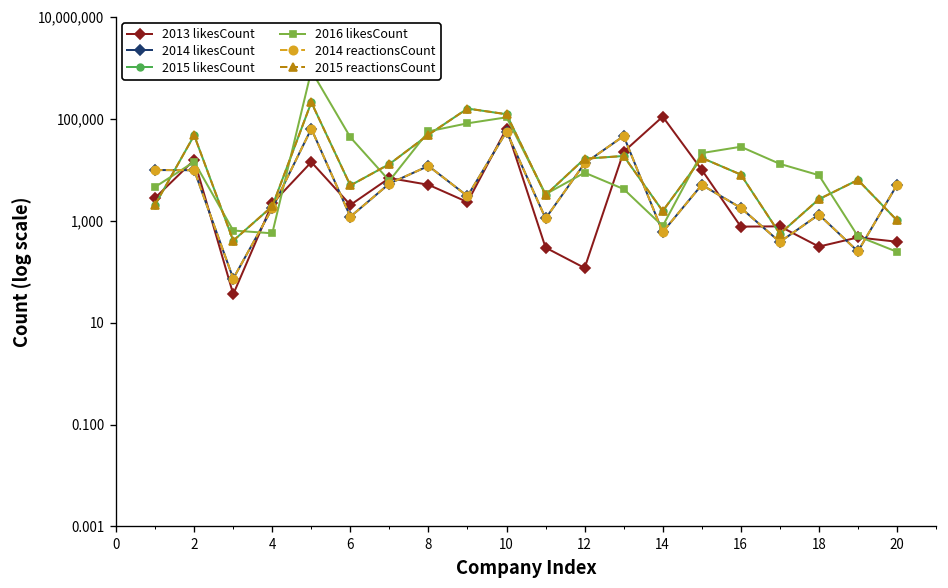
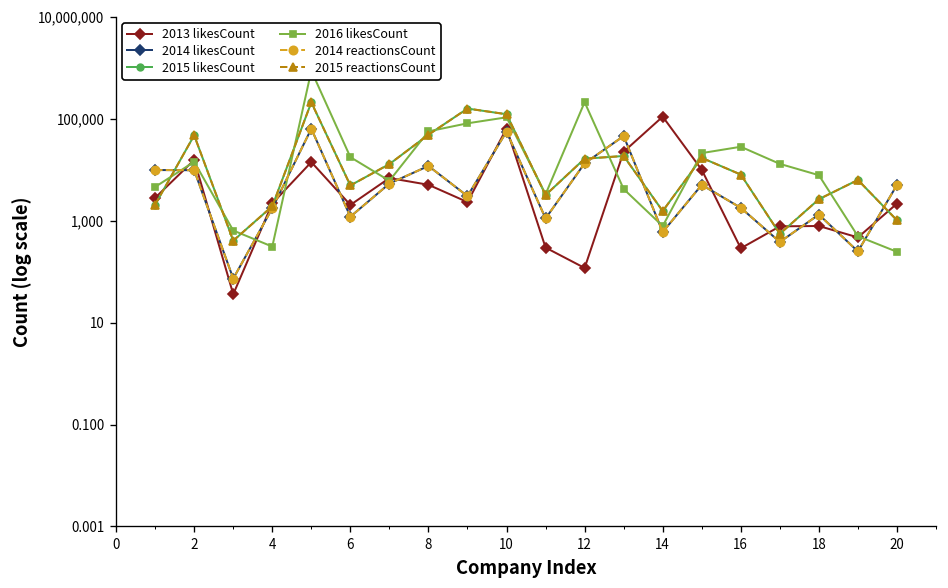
  {
    "2013 likesCount": {
      "6": "2,000",
      "8": "5,000",
      "10": "60,000",
      "12": "120",
      "14": "110,000",
-     "16": "800",
-     "18": "300",
-     "20": "400"
+     "16": "300",
+     "18": "800",
+     "20": "2,000"
    },
    "2016 likesCount": {
-     "4": "600",
-     "6": "40,000",
+     "4": "300",
+     "6": "18,000",
      "8": "60,000",
      "10": "110,000",
-     "12": "9,000",
+     "12": "200,000",
      "14": "800",
      "16": "30,000",
      "18": "8,000",
      "20": "200"
    }
  }
